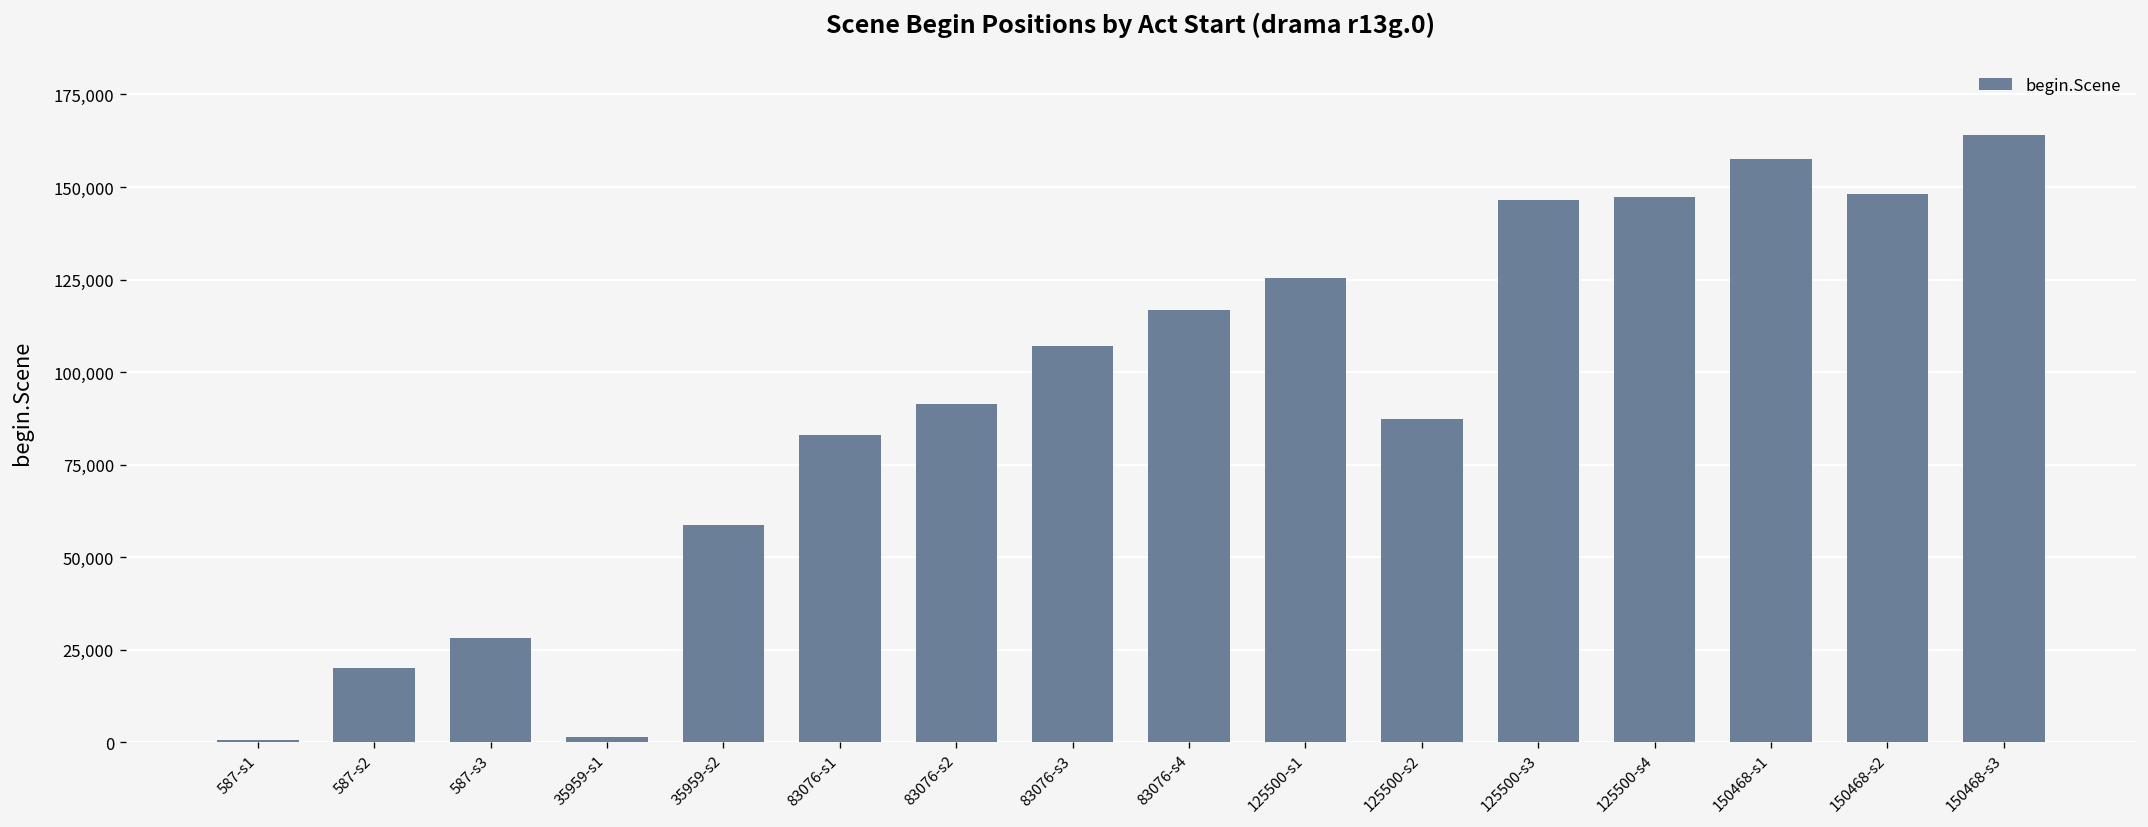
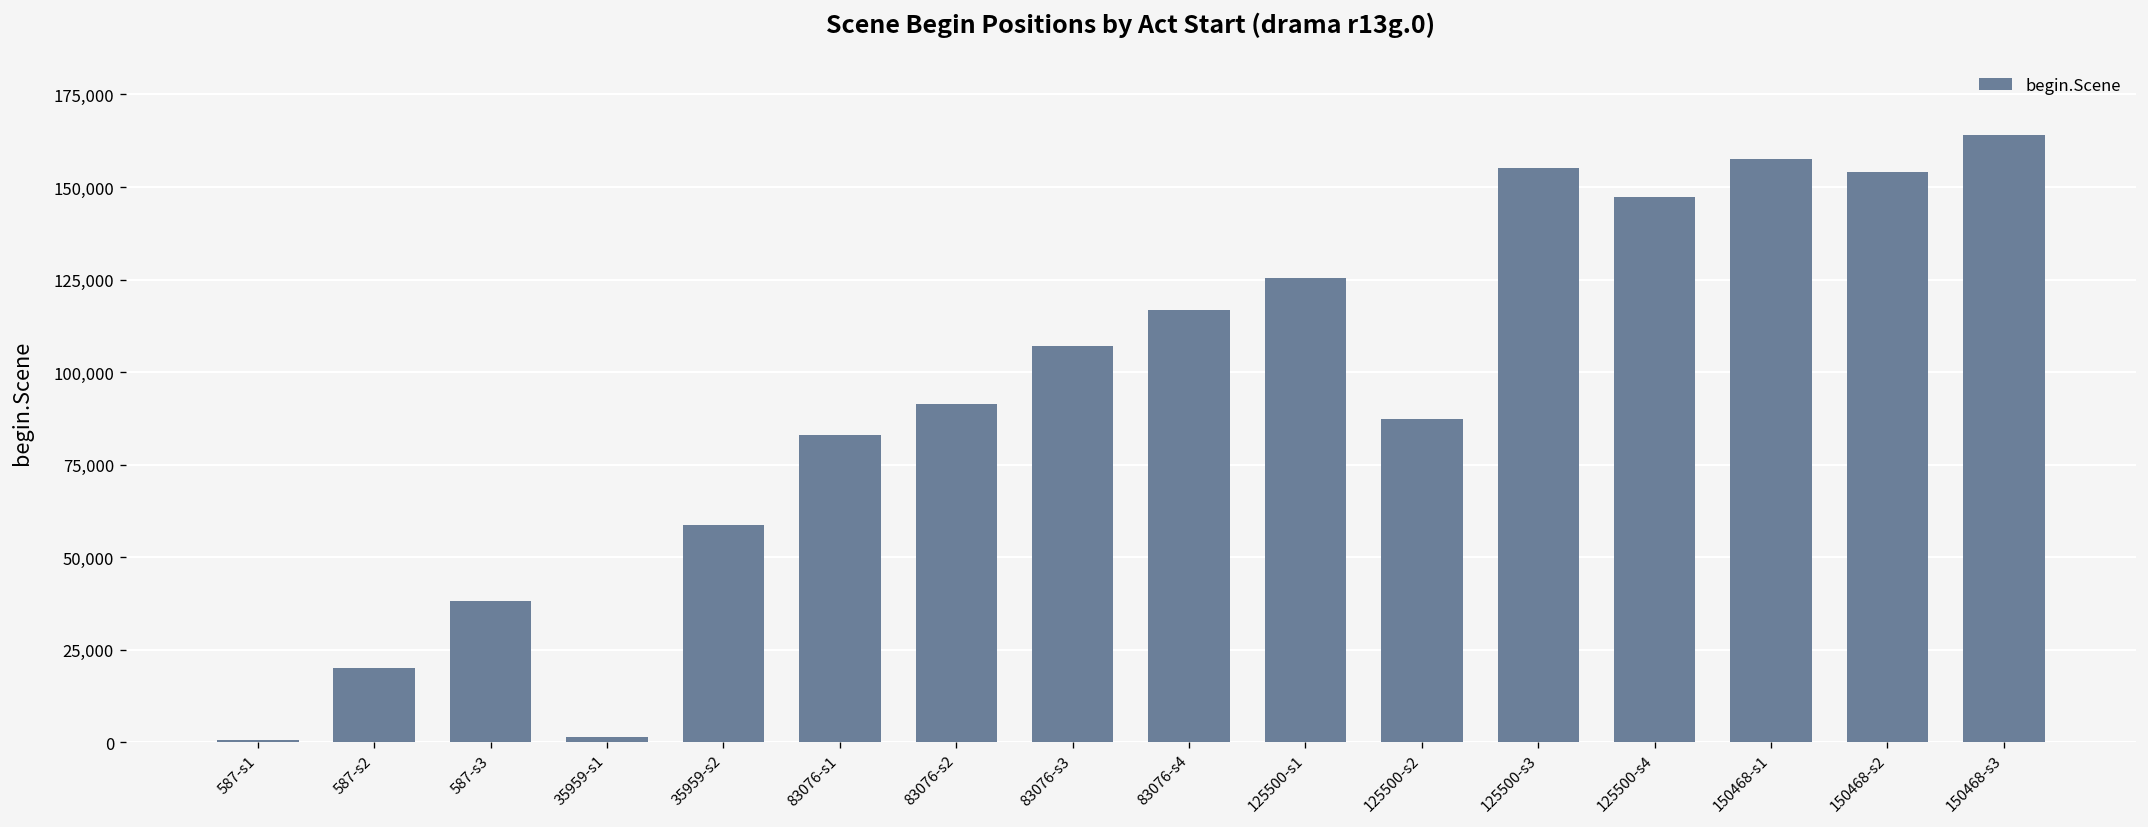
  {
    "587-s2": "20,000",
-   "587-s3": "28,000",
+   "587-s3": "38,000",
    "35959-s1": "1,000",
    "35959-s2": "59,000",
    "83076-s1": "83,000",
    "83076-s2": "91,000",
    "83076-s3": "107,000",
    "83076-s4": "117,000",
    "125500-s1": "126,000",
    "125500-s2": "87,000",
-   "125500-s3": "146,000",
+   "125500-s3": "155,000",
    "125500-s4": "147,000",
    "150468-s1": "158,000",
-   "150468-s2": "148,000",
+   "150468-s2": "154,000",
    "150468-s3": "164,000"
  }
